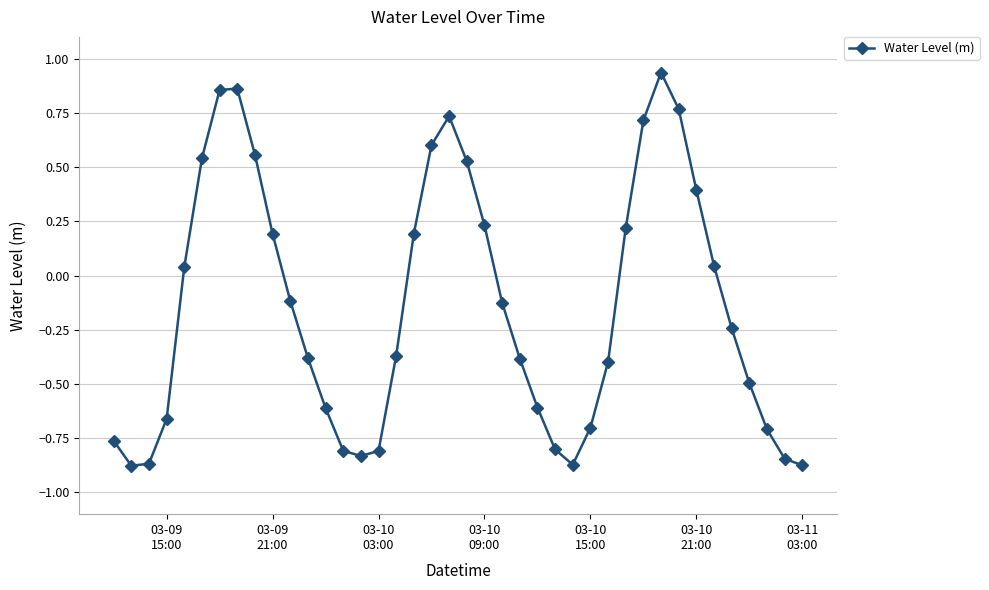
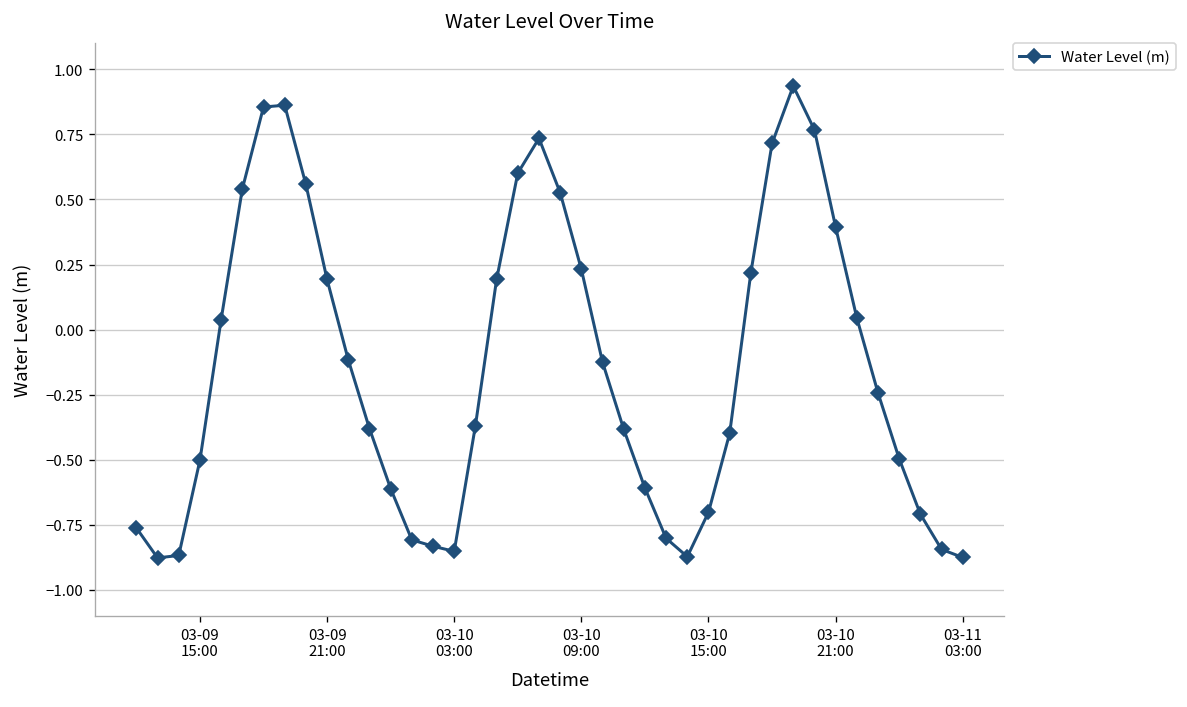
  {
-   "03-09 15:00": -0.66,
+   "03-09 15:00": -0.50,
    "03-09 21:00": 0.19,
-   "03-10 03:00": -0.81,
+   "03-10 03:00": -0.85,
    "03-10 09:00": 0.23,
    "03-10 15:00": -0.70,
    "03-10 21:00": 0.39,
    "03-11 03:00": -0.88
  }
